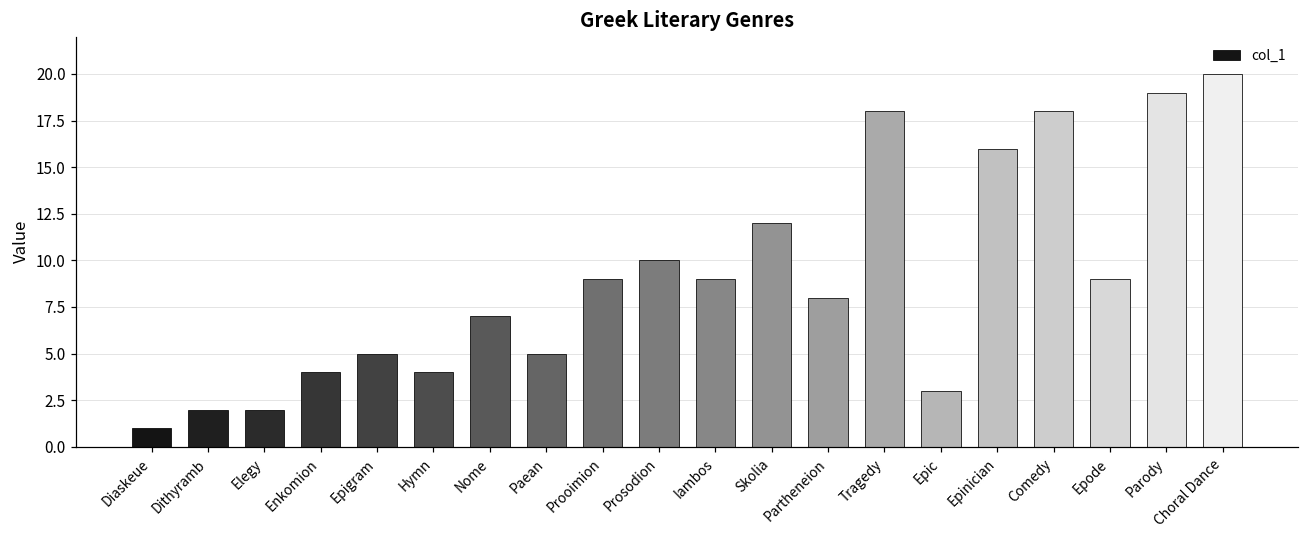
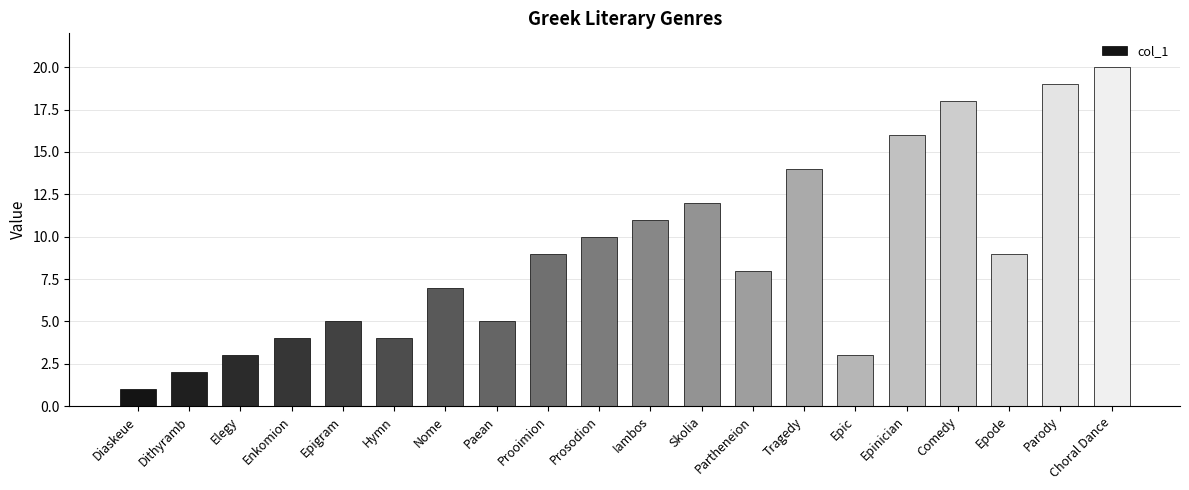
  {
    "Diaskeue": 1,
    "Dithyramb": 2,
-   "Elegy": 2,
+   "Elegy": 3,
    "Enkomion": 4,
    "Epigram": 5,
    "Hymn": 4,
    "Nome": 7,
    "Paean": 5,
    "Prooimion": 9,
    "Prosodion": 10,
-   "Iambos": 9,
+   "Iambos": 11,
    "Skolia": 12,
    "Partheneion": 8,
-   "Tragedy": 18,
+   "Tragedy": 14,
    "Epic": 3,
    "Epinician": 16,
    "Comedy": 18,
    "Epode": 9,
    "Parody": 19,
    "Choral Dance": 20
  }
